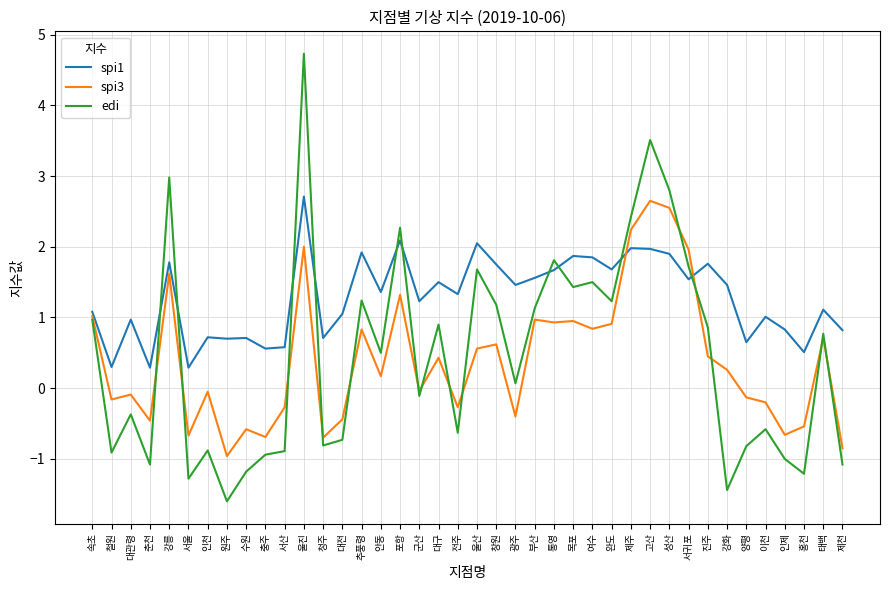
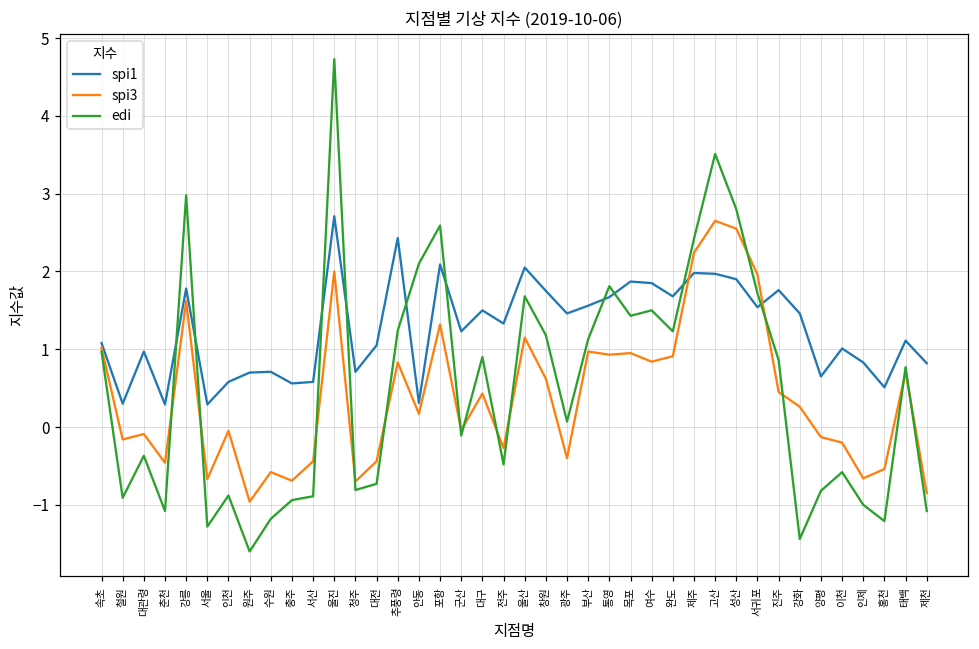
  {
    "spi1": {
      "속초": 1.1,
      "철원": 0.3,
      "대관령": 1.0,
      "춘천": 0.3,
      "강릉": 1.8,
      "서울": 0.3,
-     "인천": 0.7,
+     "인천": 0.6,
      "원주": 0.7,
      "수원": 0.7,
      "충주": 0.6,
      "서산": 0.6,
      "울진": 2.7,
      "청주": 0.7,
      "대전": 1.1,
-     "추풍령": 1.9,
-     "안동": 1.4,
+     "추풍령": 2.4,
+     "안동": 0.3,
      "포항": 2.1,
      "군산": 1.2,
      "대구": 1.5,
      "전주": 1.3,
      "울산": 2.1,
      "창원": 1.8,
      "광주": 1.5,
      "부산": 1.6,
      "통영": 1.7,
      "목포": 1.9,
      "여수": 1.9,
      "완도": 1.7,
      "제주": 2.0,
      "고산": 2.0,
      "성산": 1.9,
      "서귀포": 1.5,
      "진주": 1.8,
      "강화": 1.5,
      "양평": 0.7,
      "이천": 1.0,
      "인제": 0.8,
      "홍천": 0.5,
      "태백": 1.1,
      "제천": 0.8
    },
    "spi3": {
      "속초": 1.0,
      "철원": -0.2,
      "대관령": -0.1,
      "춘천": -0.5,
      "강릉": 1.6,
      "서울": -0.7,
      "인천": -0.1,
      "원주": -1.0,
      "수원": -0.6,
      "충주": -0.7,
-     "서산": -0.3,
+     "서산": -0.4,
      "울진": 2.0,
      "청주": -0.7,
      "대전": -0.4,
      "추풍령": 0.8,
      "안동": 0.2,
      "포항": 1.3,
      "군산": 0.0,
      "대구": 0.4,
      "전주": -0.3,
-     "울산": 0.6,
+     "울산": 1.2,
      "창원": 0.6,
      "광주": -0.4,
      "부산": 1.0,
      "통영": 0.9,
      "목포": 1.0,
      "여수": 0.8,
      "완도": 0.9,
      "제주": 2.2,
      "고산": 2.7,
      "성산": 2.6,
      "서귀포": 2.0,
      "진주": 0.5,
      "강화": 0.3,
      "양평": -0.1,
      "이천": -0.2,
      "인제": -0.7,
      "홍천": -0.5,
      "태백": 0.7,
      "제천": -0.9
    },
    "edi": {
      "속초": 1.0,
      "철원": -0.9,
      "대관령": -0.4,
      "춘천": -1.1,
      "강릉": 3.0,
      "서울": -1.3,
      "인천": -0.9,
      "원주": -1.6,
      "수원": -1.2,
      "충주": -0.9,
      "서산": -0.9,
      "울진": 4.7,
      "청주": -0.8,
      "대전": -0.7,
      "추풍령": 1.2,
-     "안동": 0.5,
-     "포항": 2.3,
+     "안동": 2.1,
+     "포항": 2.6,
      "군산": -0.1,
      "대구": 0.9,
-     "전주": -0.6,
+     "전주": -0.5,
      "울산": 1.7,
      "창원": 1.2,
      "광주": 0.1,
      "부산": 1.1,
      "통영": 1.8,
      "목포": 1.4,
      "여수": 1.5,
      "완도": 1.2,
      "제주": 2.4,
      "고산": 3.5,
      "성산": 2.8,
      "서귀포": 1.7,
      "진주": 0.9,
      "강화": -1.4,
      "양평": -0.8,
      "이천": -0.6,
      "인제": -1.0,
      "홍천": -1.2,
      "태백": 0.8,
      "제천": -1.1
    }
  }
